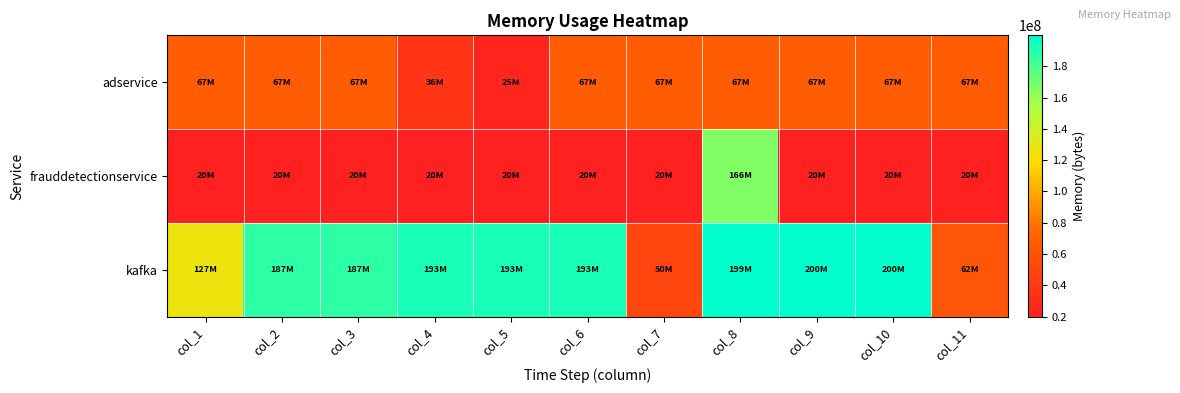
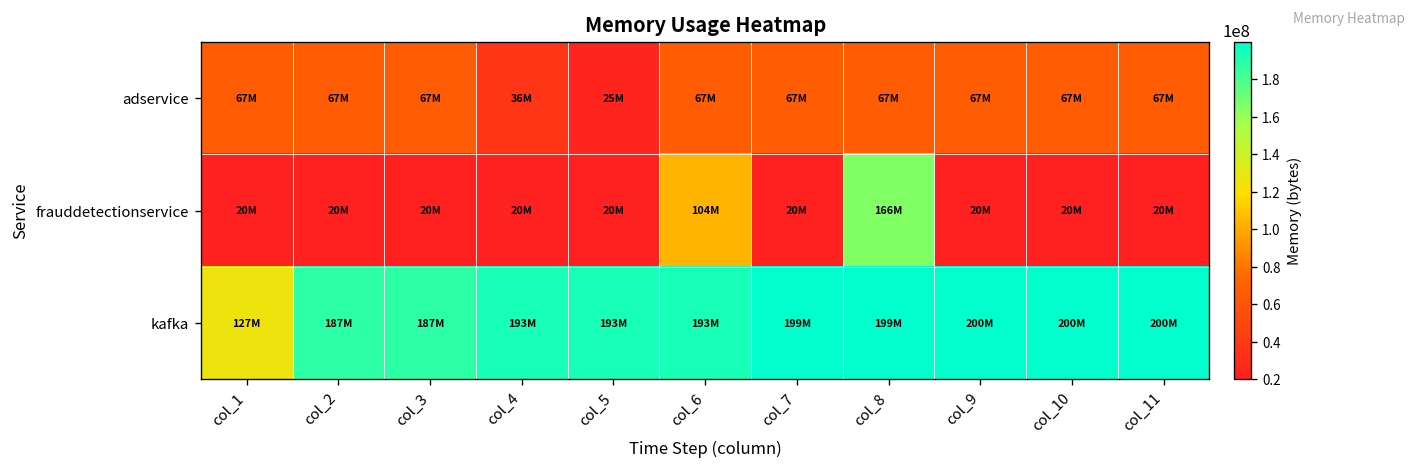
  {
    "adservice": {
      "col_1": "67M",
      "col_2": "67M",
      "col_3": "67M",
      "col_4": "36M",
      "col_5": "25M",
      "col_6": "67M",
      "col_7": "67M",
      "col_8": "67M",
      "col_9": "67M",
      "col_10": "67M",
      "col_11": "67M"
    },
    "frauddetectionservice": {
      "col_1": "20M",
      "col_2": "20M",
      "col_3": "20M",
      "col_4": "20M",
      "col_5": "20M",
-     "col_6": "20M",
+     "col_6": "104M",
      "col_7": "20M",
      "col_8": "166M",
      "col_9": "20M",
      "col_10": "20M",
      "col_11": "20M"
    },
    "kafka": {
      "col_1": "127M",
      "col_2": "187M",
      "col_3": "187M",
      "col_4": "193M",
      "col_5": "193M",
      "col_6": "193M",
-     "col_7": "50M",
+     "col_7": "199M",
      "col_8": "199M",
      "col_9": "200M",
      "col_10": "200M",
-     "col_11": "62M"
+     "col_11": "200M"
    }
  }
